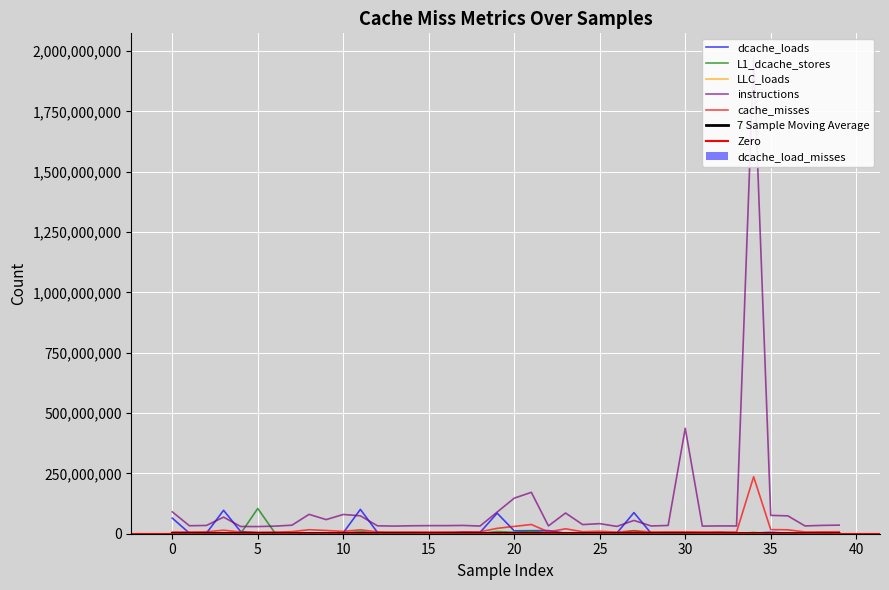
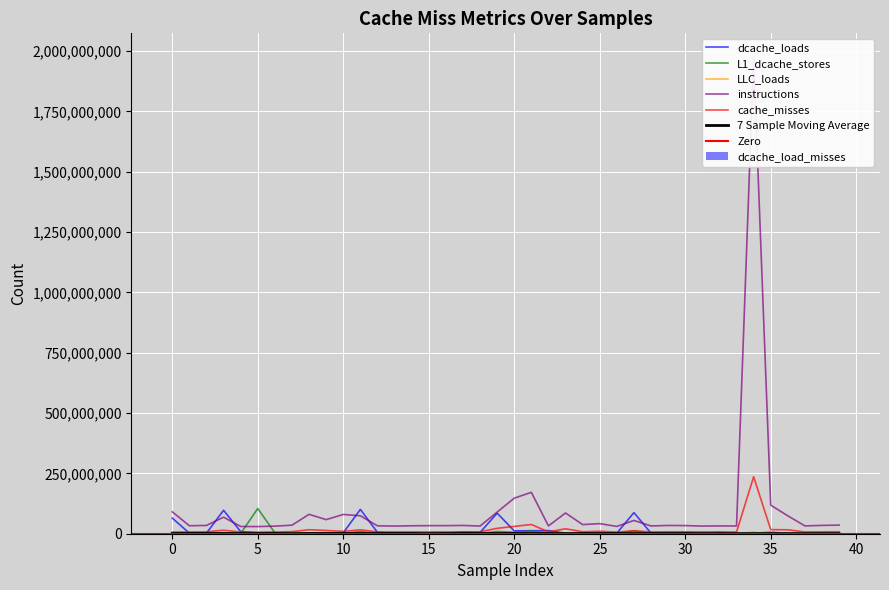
  {
    "L1_dcache_stores": {
      "5": "100,000,000"
    },
    "instructions": {
      "0": "90,000,000",
      "5": "30,000,000",
      "10": "80,000,000",
      "15": "30,000,000",
      "20": "150,000,000",
      "25": "40,000,000",
-     "30": "440,000,000",
-     "35": "80,000,000"
+     "30": "30,000,000",
+     "35": "120,000,000"
    },
    "cache_misses": {
      "20": "30,000,000",
      "35": "20,000,000"
    }
  }
